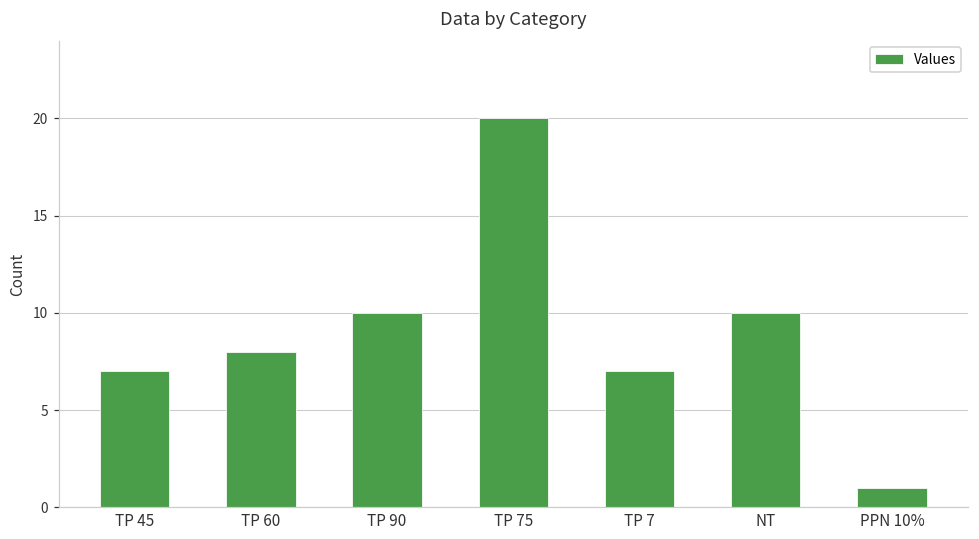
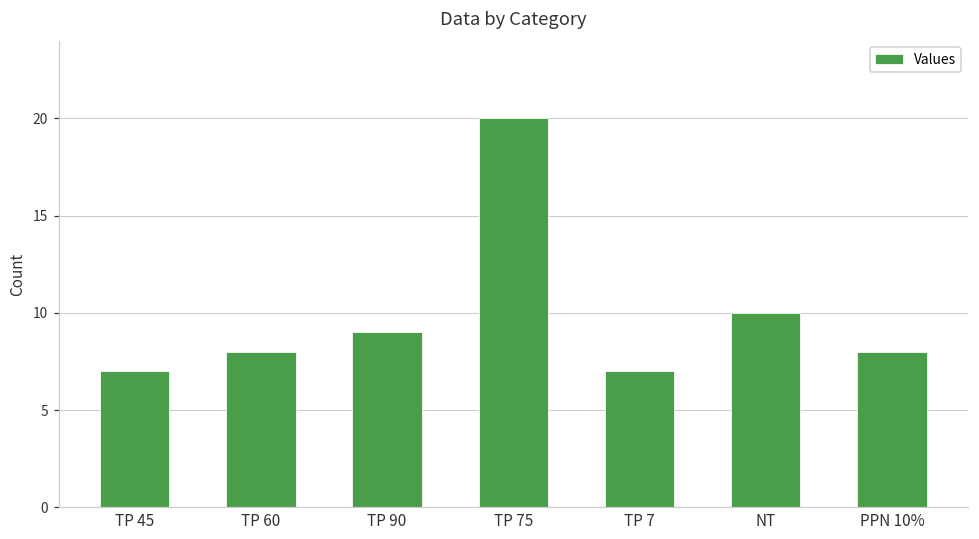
  {
    "TP 45": 7,
    "TP 60": 8,
-   "TP 90": 10,
+   "TP 90": 9,
    "TP 75": 20,
    "TP 7": 7,
    "NT": 10,
-   "PPN 10%": 1
+   "PPN 10%": 8
  }
